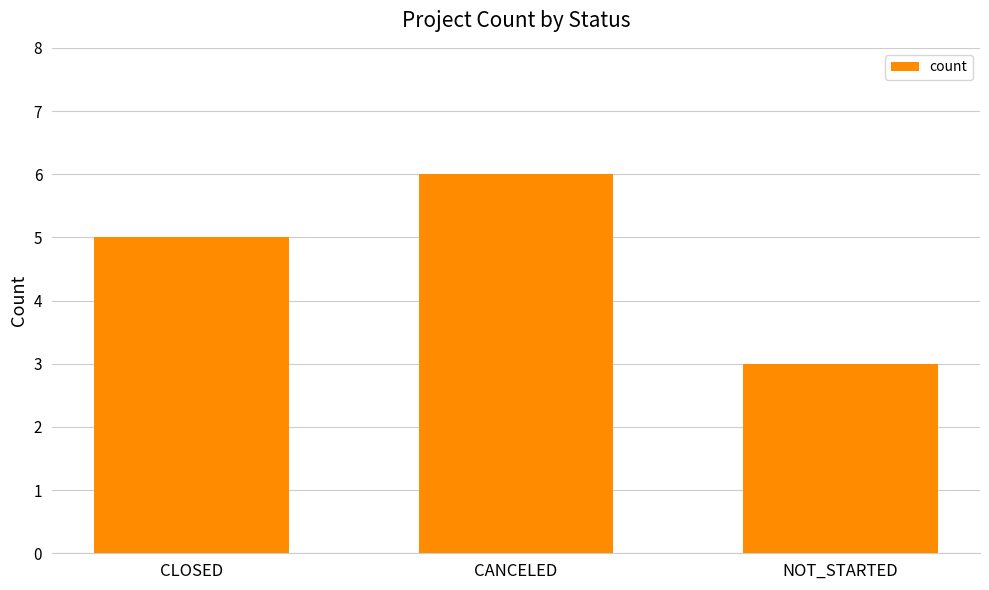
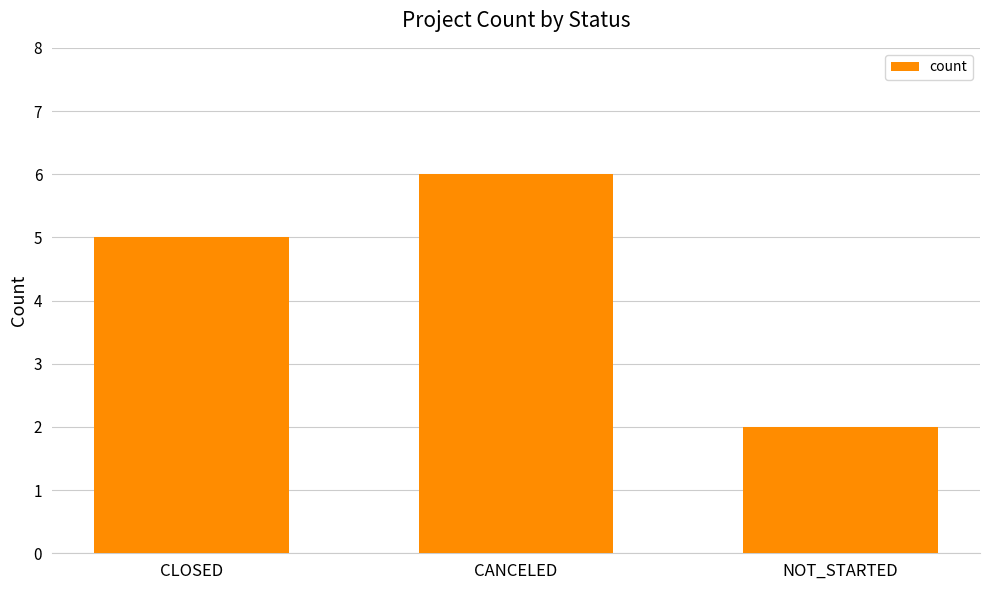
  {
    "CLOSED": 5,
    "CANCELED": 6,
-   "NOT_STARTED": 3
+   "NOT_STARTED": 2
  }
